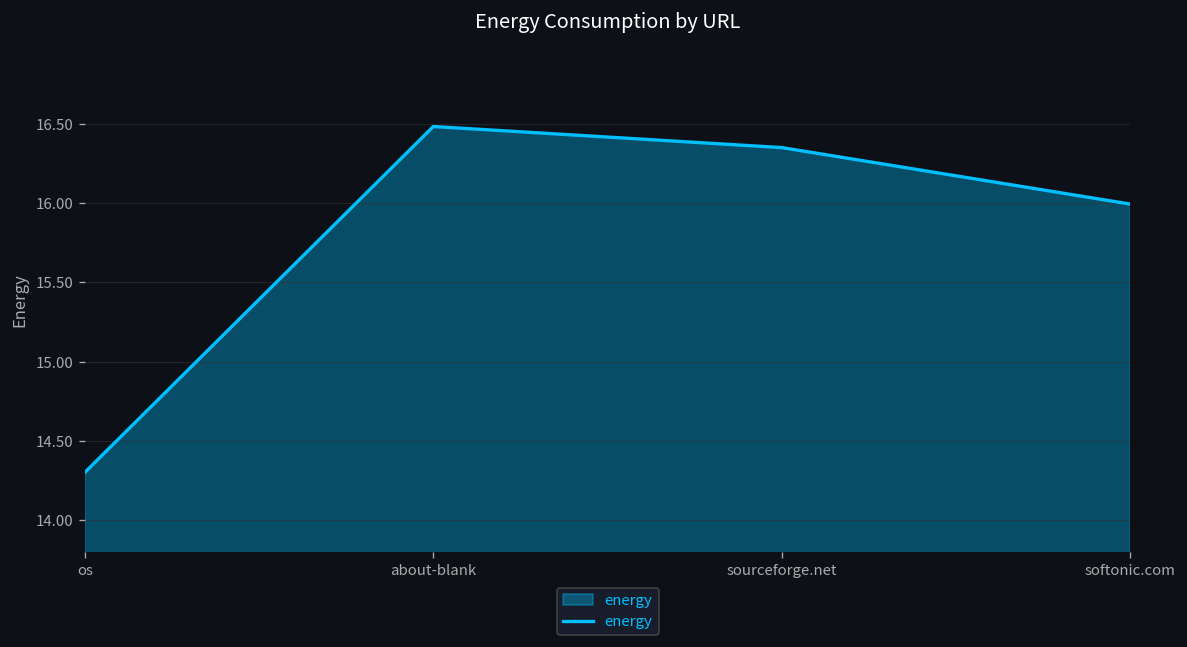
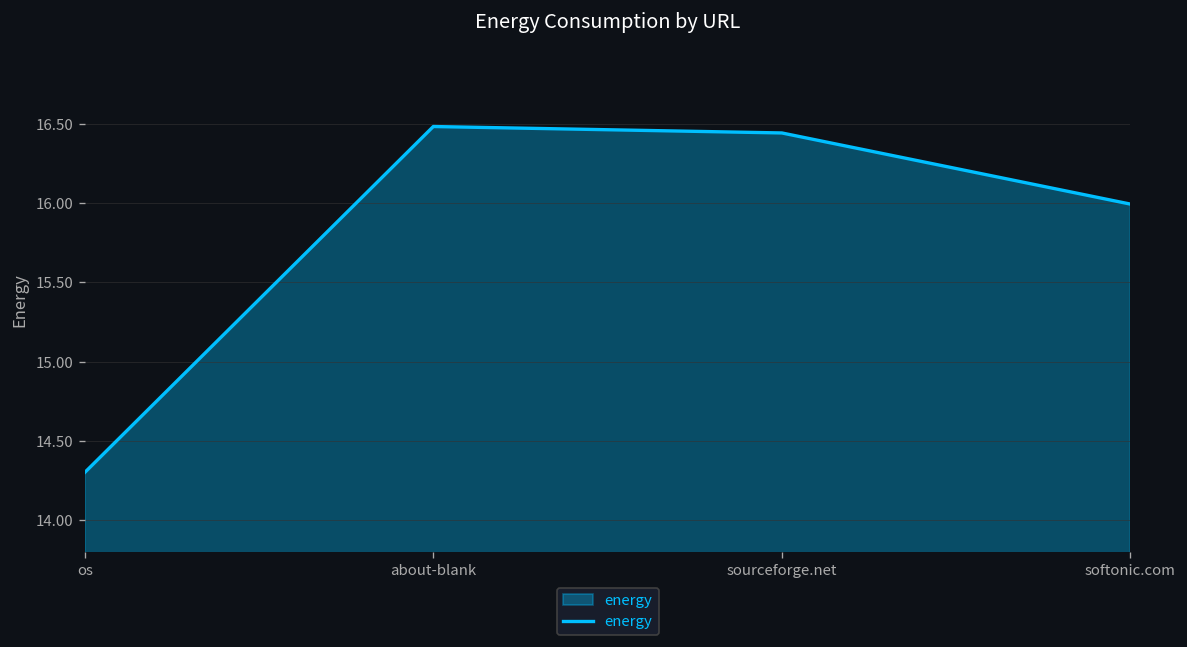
  {
    "os": 14.30,
    "about-blank": 16.48,
-   "sourceforge.net": 16.35,
+   "sourceforge.net": 16.44,
    "softonic.com": 15.99
  }
